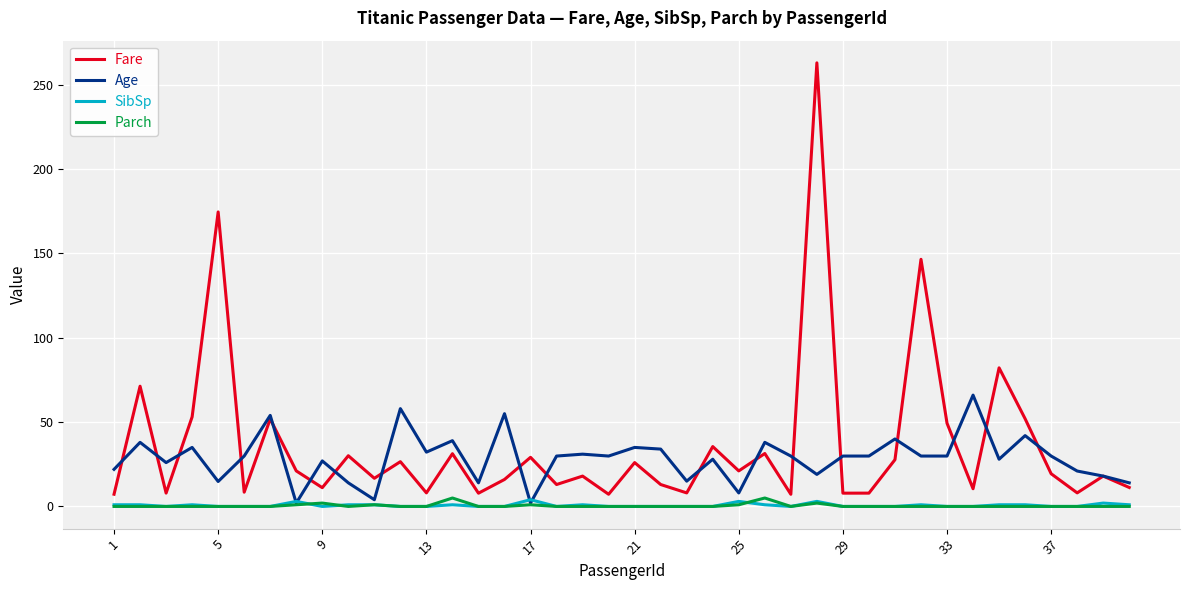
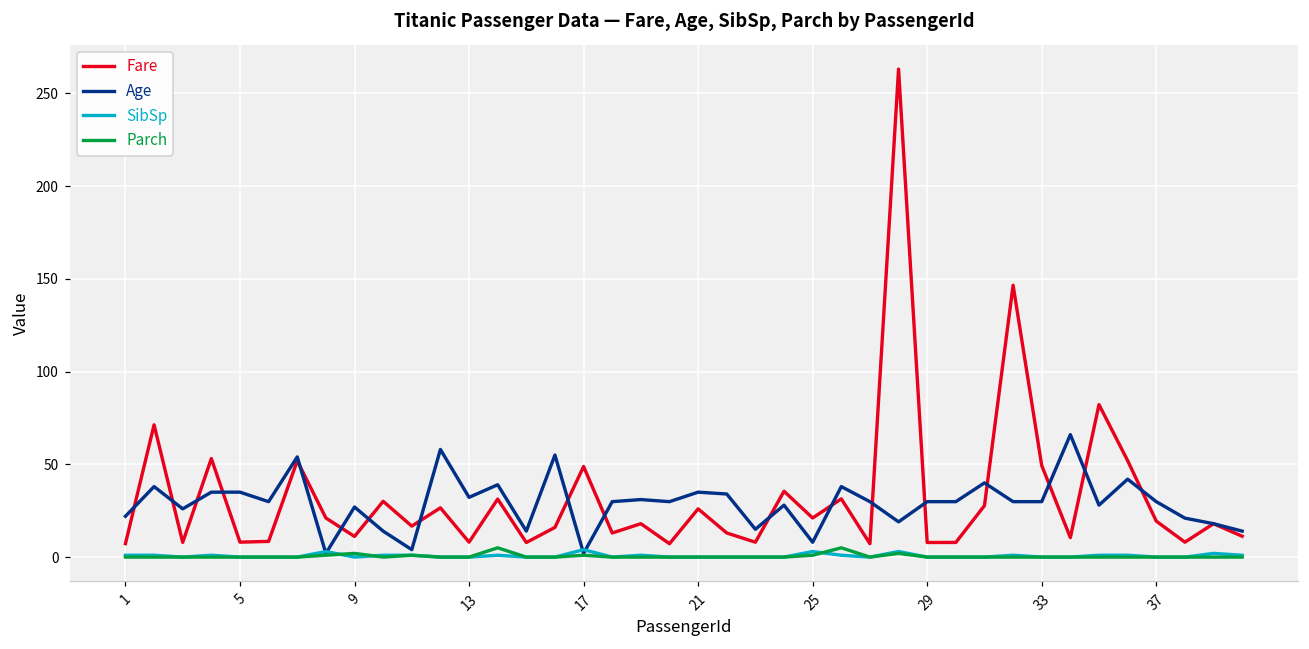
  {
    "Fare": {
      "1": 7,
-     "5": 175,
+     "5": 8,
      "9": 11,
      "13": 8,
-     "17": 29,
+     "17": 49,
      "21": 26,
      "25": 21,
      "29": 8,
      "33": 49,
      "37": 19
    },
    "Age": {
      "1": 22,
-     "5": 15,
+     "5": 35,
      "9": 27,
      "13": 32,
      "21": 35,
      "25": 8,
      "29": 30,
      "33": 30,
      "37": 30
    },
    "SibSp": {
      "9": 0,
      "17": 4,
      "25": 3
    },
    "Parch": {
      "9": 2,
      "25": 1
    }
  }
